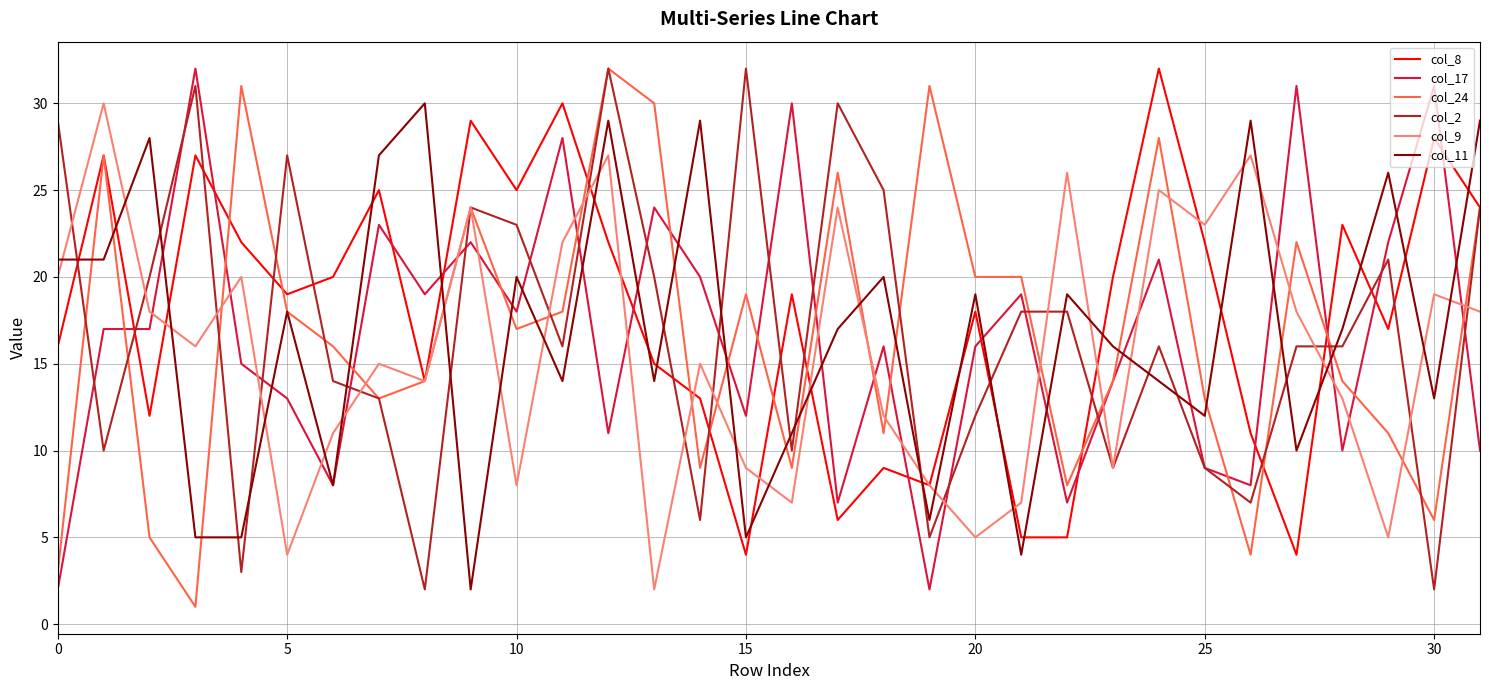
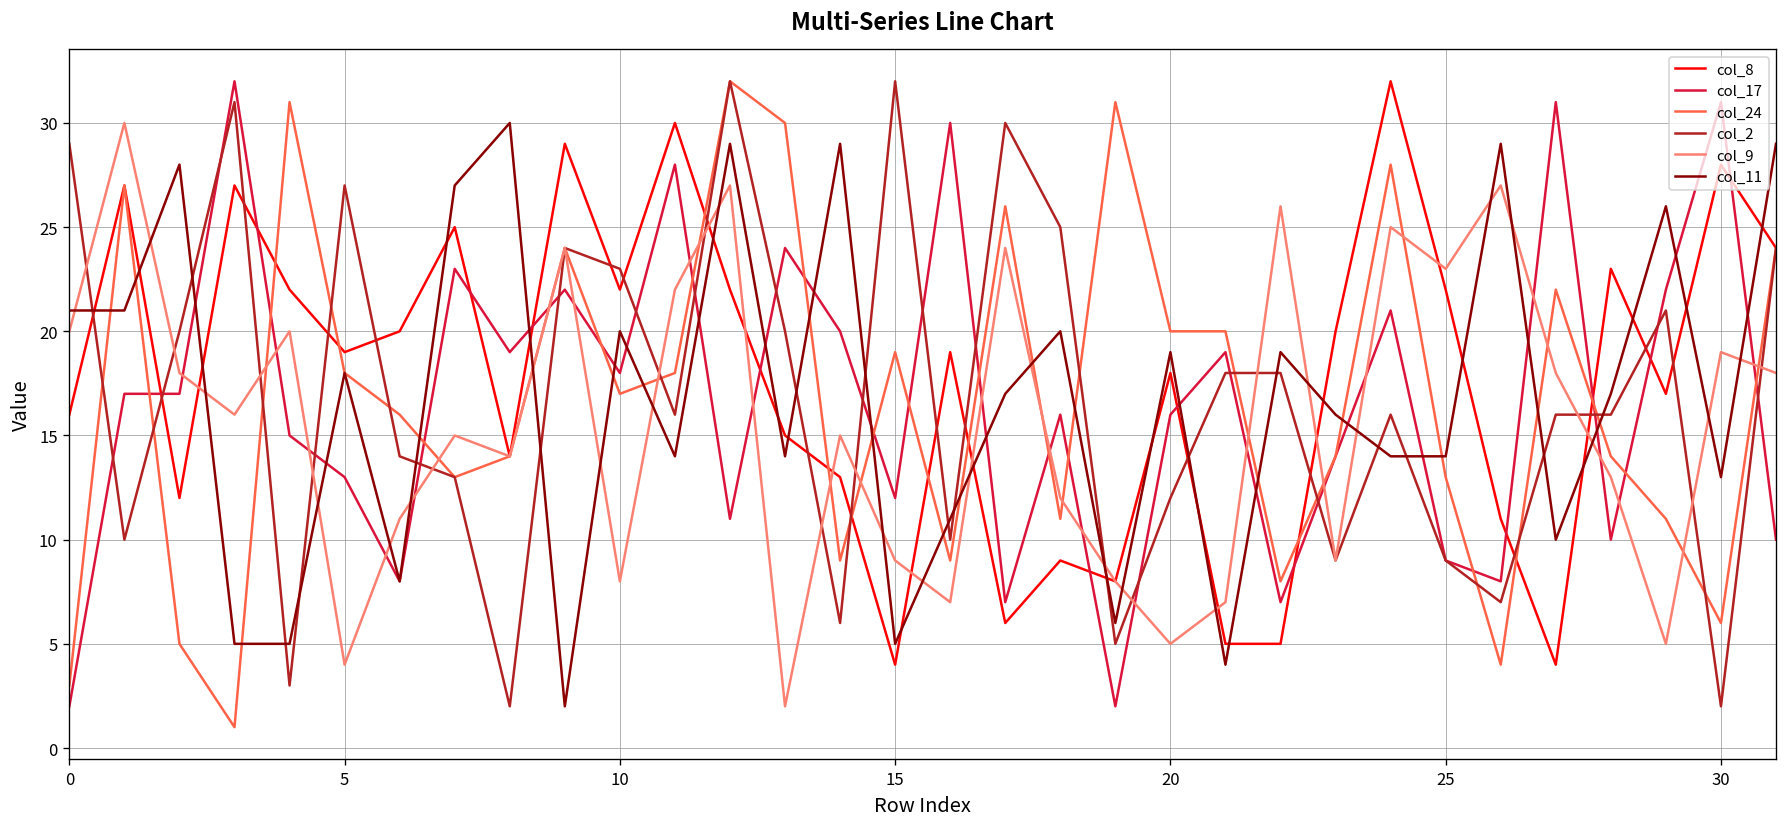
  {
    "col_8": {
      "0": 16,
      "5": 19,
-     "10": 25,
+     "10": 22,
      "15": 4,
      "20": 18,
      "25": 22
    },
    "col_11": {
      "0": 21,
      "10": 20,
      "15": 5,
      "20": 19,
-     "25": 12,
+     "25": 14,
      "30": 13
    }
  }
